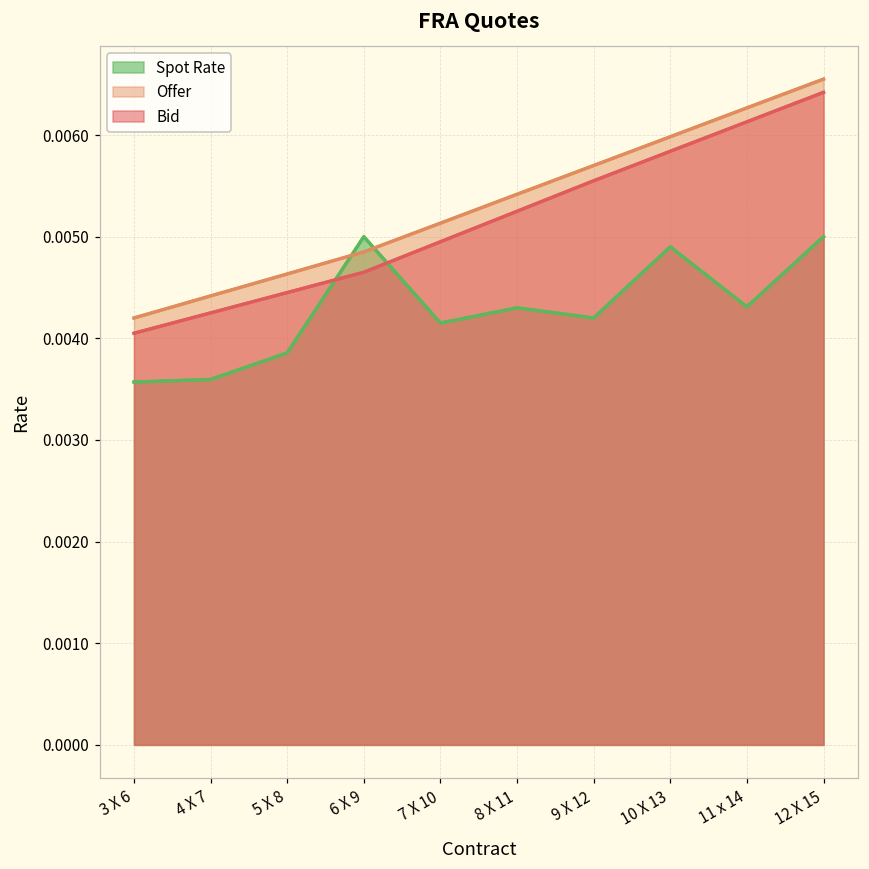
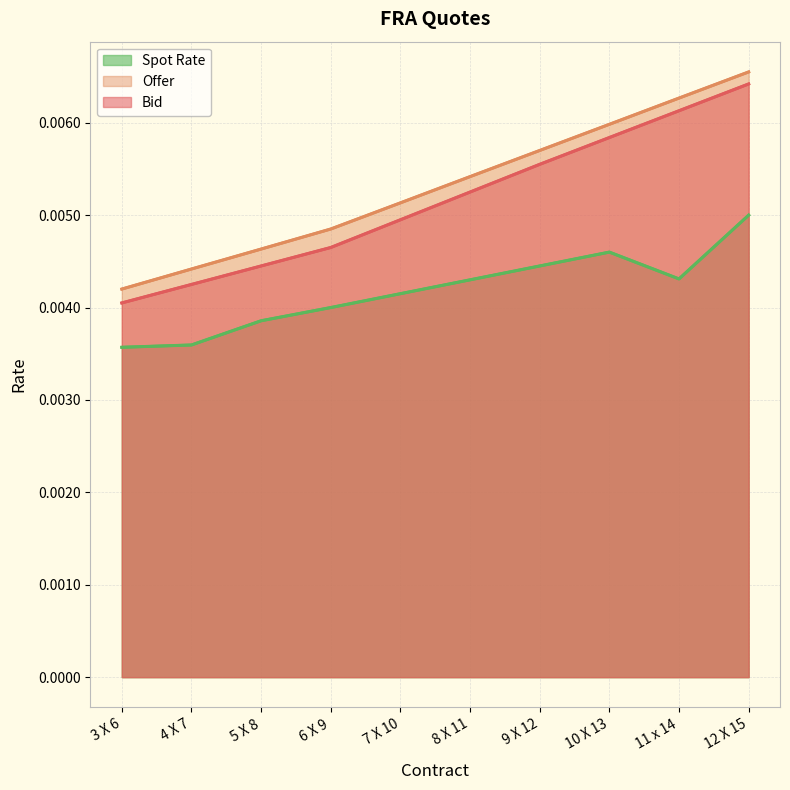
  {
    "Spot Rate": {
      "3 X 6": 0.0036,
      "4 X 7": 0.0036,
      "5 X 8": 0.0039,
-     "6 X 9": 0.005,
+     "6 X 9": 0.004,
      "7 X 10": 0.0042,
      "8 X 11": 0.0043,
-     "9 X 12": 0.0042,
-     "10 X 13": 0.0049,
+     "9 X 12": 0.0045,
+     "10 X 13": 0.0046,
      "11 x 14": 0.0043,
      "12 X 15": 0.0050
    }
  }
